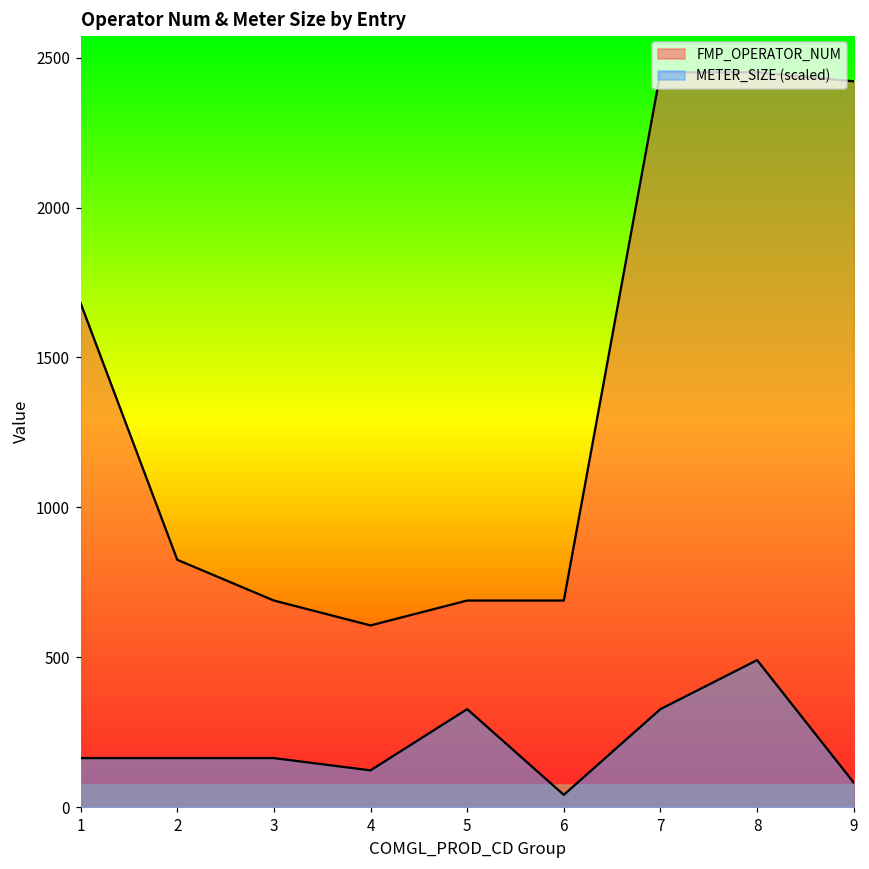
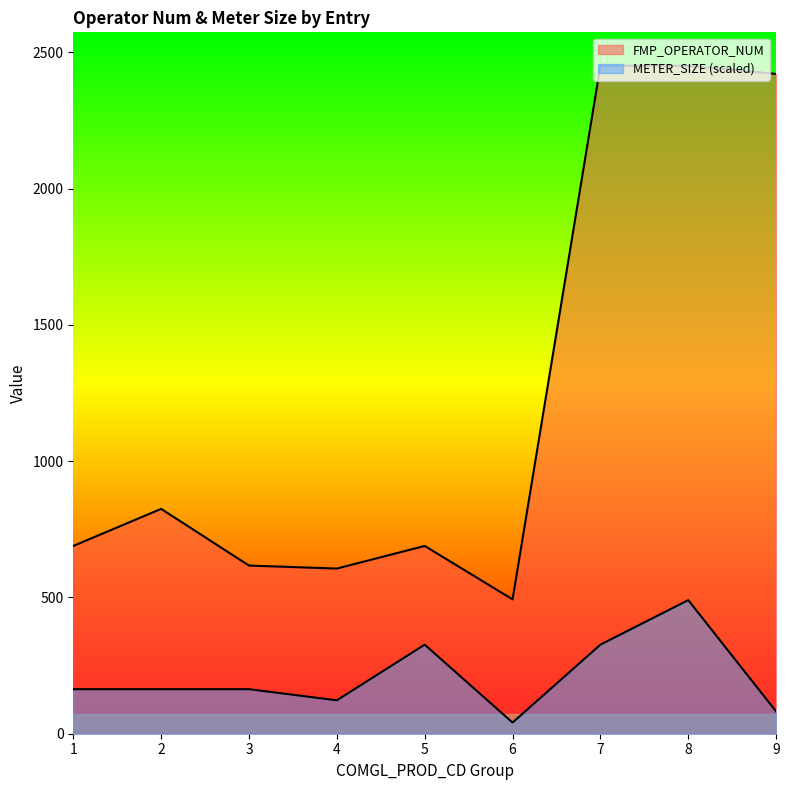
  {
    "FMP_OPERATOR_NUM": {
-     "1": 1680,
+     "1": 690,
      "2": 830,
-     "3": 690,
+     "3": 620,
      "4": 610,
      "5": 690,
-     "6": 690,
+     "6": 490,
      "9": 2420
    },
    "METER_SIZE (scaled)": {
      "1": 160,
      "2": 160,
      "3": 160,
      "4": 120,
      "5": 330,
      "7": 330,
      "8": 490,
      "9": 80
    }
  }
